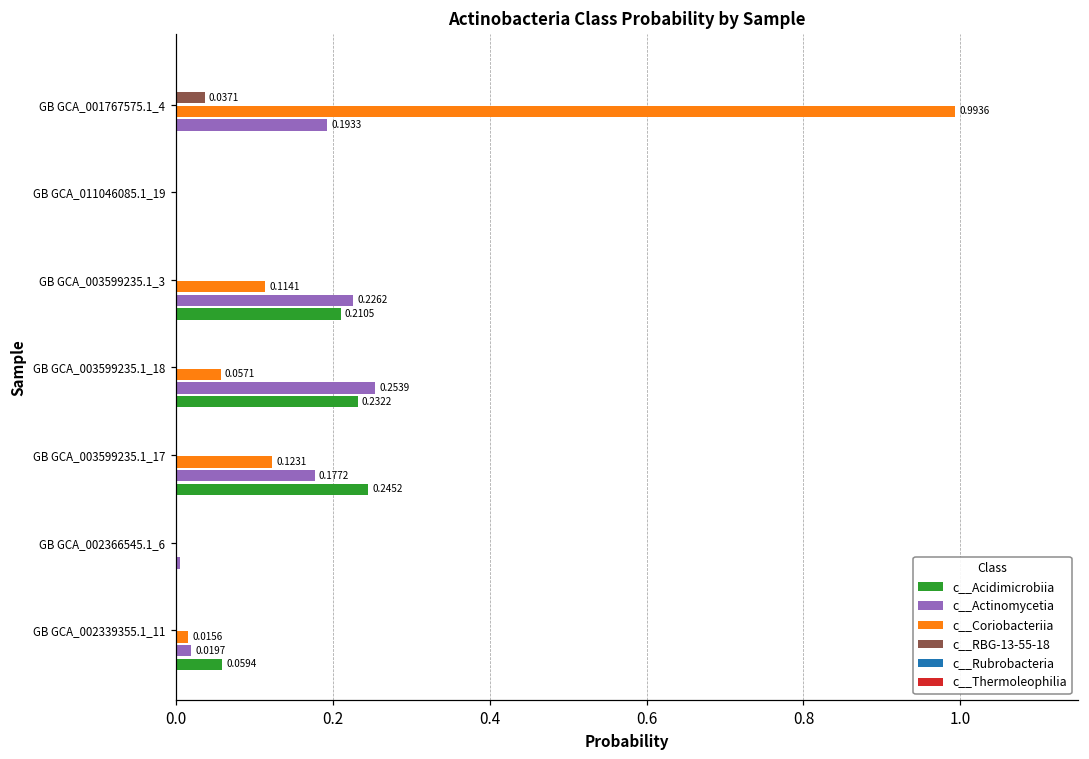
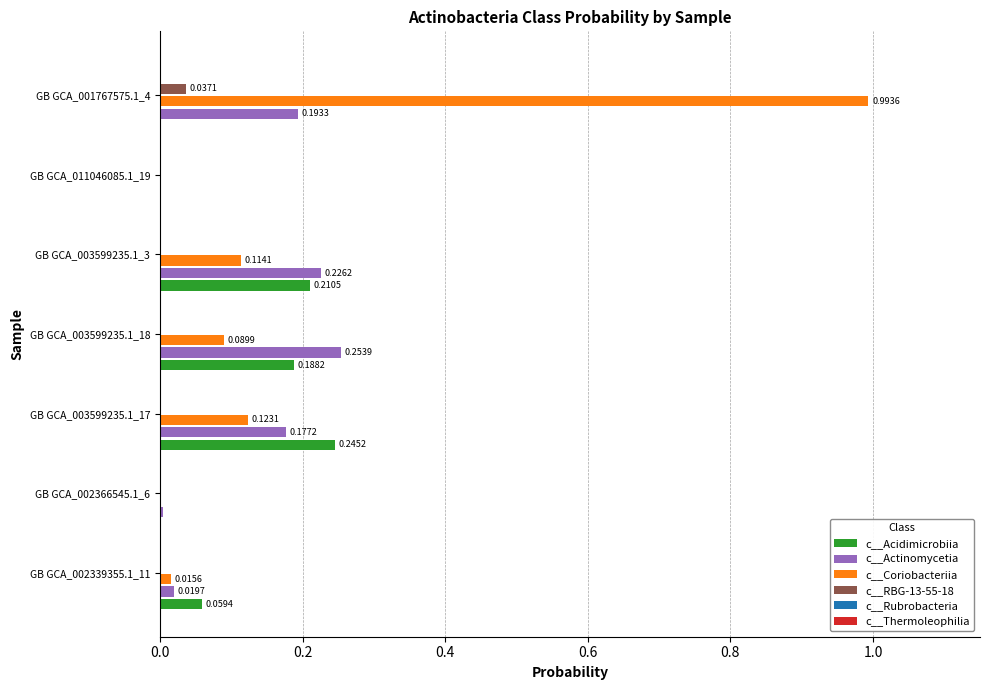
  {
    "c__Acidimicrobiia": {
      "GB GCA_003599235.1_3": 0.2105,
-     "GB GCA_003599235.1_18": 0.2322,
+     "GB GCA_003599235.1_18": 0.1882,
      "GB GCA_003599235.1_17": 0.2452,
      "GB GCA_002339355.1_11": 0.0594
    },
    "c__Actinomycetia": {
      "GB GCA_001767575.1_4": 0.1933,
      "GB GCA_003599235.1_3": 0.2262,
      "GB GCA_003599235.1_18": 0.2539,
      "GB GCA_003599235.1_17": 0.1772,
      "GB GCA_002339355.1_11": 0.0197
    },
    "c__Coriobacteriia": {
      "GB GCA_001767575.1_4": 0.9936,
      "GB GCA_003599235.1_3": 0.1141,
-     "GB GCA_003599235.1_18": 0.0571,
+     "GB GCA_003599235.1_18": 0.0899,
      "GB GCA_003599235.1_17": 0.1231,
      "GB GCA_002339355.1_11": 0.0156
    },
    "c__RBG-13-55-18": {
      "GB GCA_001767575.1_4": 0.0371
    }
  }
